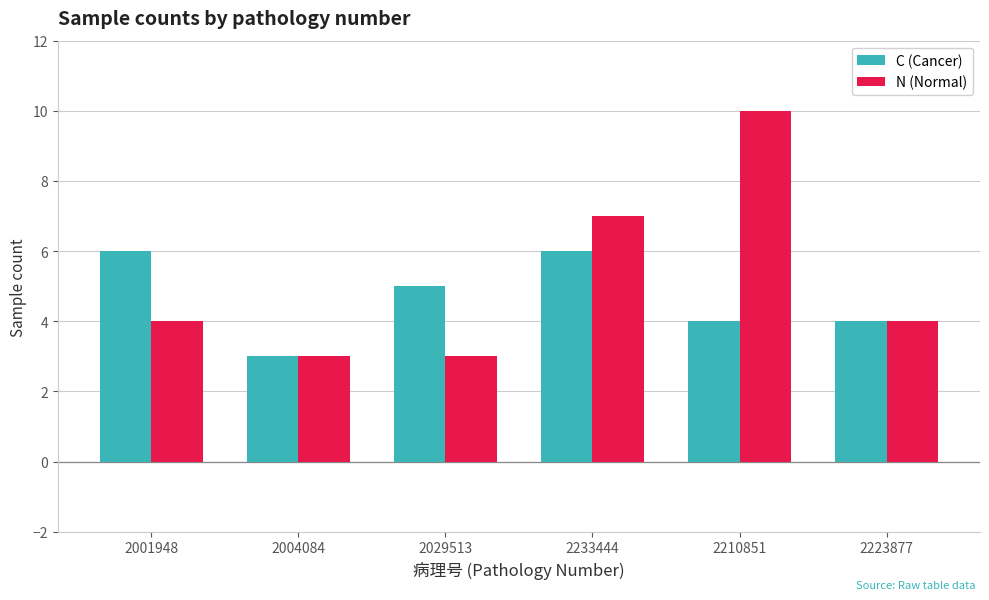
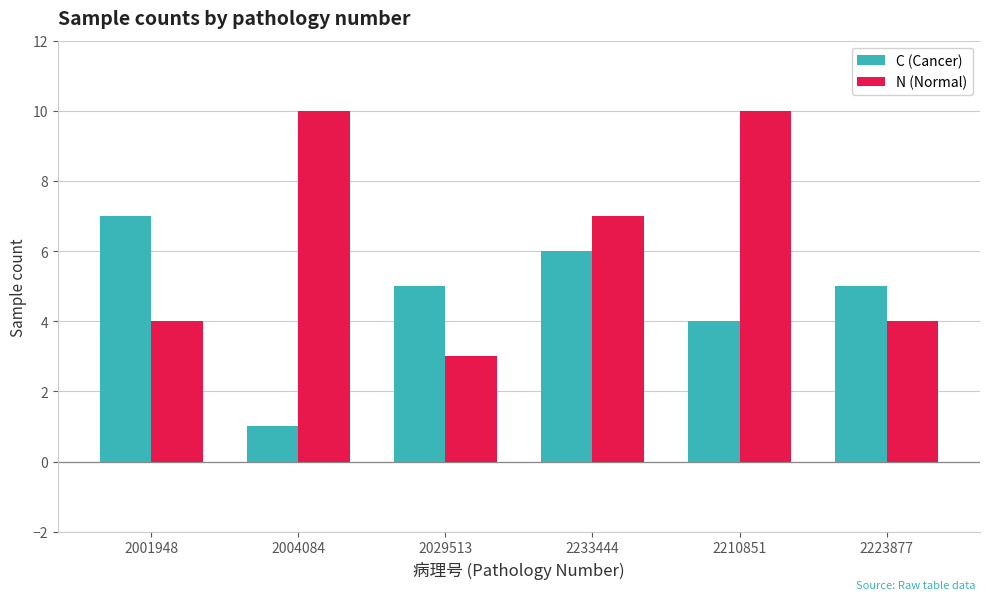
  {
    "C (Cancer)": {
-     "2001948": 6,
-     "2004084": 3,
+     "2001948": 7,
+     "2004084": 1,
      "2029513": 5,
      "2233444": 6,
      "2210851": 4,
-     "2223877": 4
+     "2223877": 5
    },
    "N (Normal)": {
      "2001948": 4,
-     "2004084": 3,
+     "2004084": 10,
      "2029513": 3,
      "2233444": 7,
      "2210851": 10,
      "2223877": 4
    }
  }
